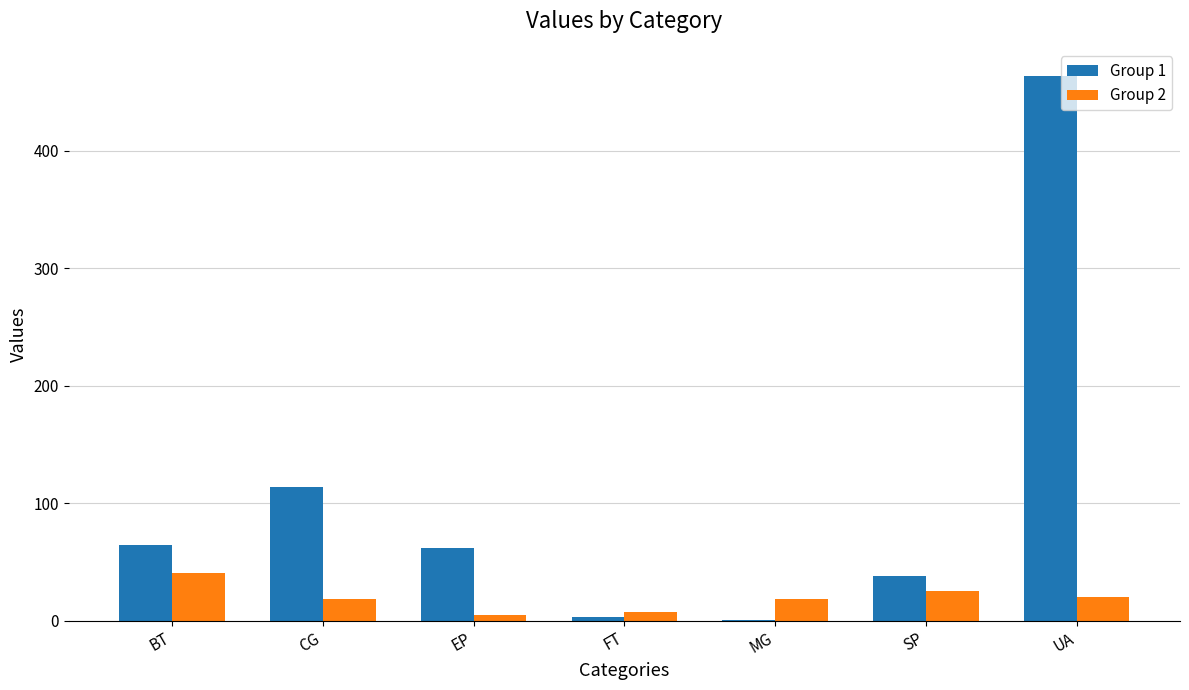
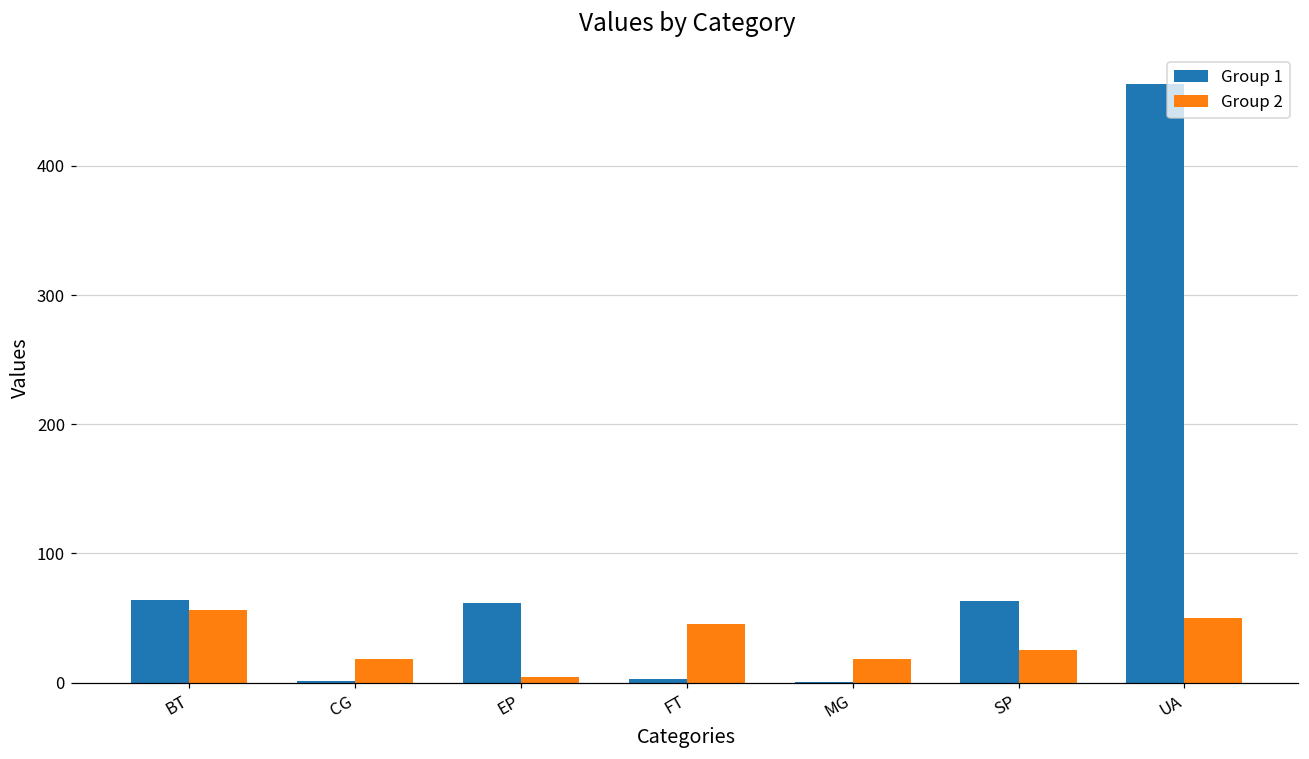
  {
    "Group 1": {
      "BT": 64,
-     "CG": 114,
+     "CG": 2,
      "EP": 62,
      "FT": 3,
-     "SP": 38,
+     "SP": 63,
      "UA": 464
    },
    "Group 2": {
-     "BT": 40,
+     "BT": 56,
      "CG": 19,
      "EP": 5,
-     "FT": 7,
+     "FT": 45,
      "MG": 18,
      "SP": 25,
-     "UA": 20
+     "UA": 50
    }
  }
